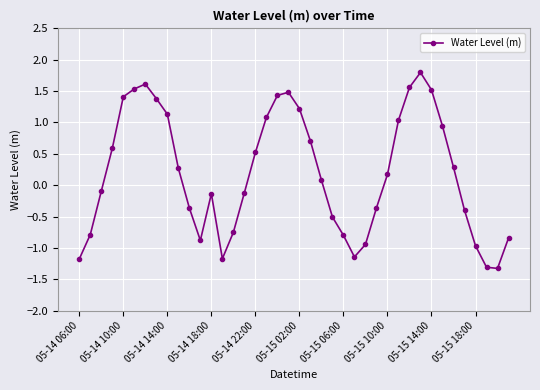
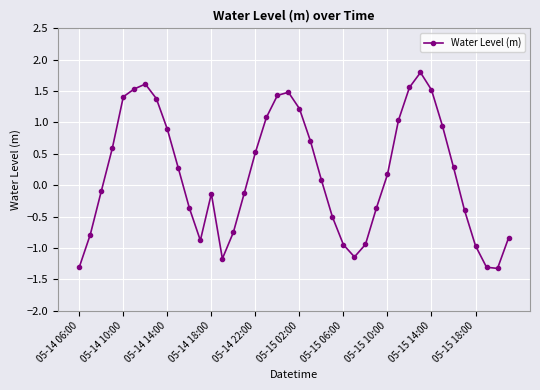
  {
-   "05-14 06:00": -1.2,
+   "05-14 06:00": -1.3,
    "05-14 10:00": 1.4,
-   "05-14 14:00": 1.1,
+   "05-14 14:00": 0.9,
    "05-14 18:00": -0.1,
    "05-14 22:00": 0.5,
    "05-15 02:00": 1.2,
-   "05-15 06:00": -0.8,
+   "05-15 06:00": -0.9,
    "05-15 10:00": 0.2,
    "05-15 14:00": 1.5,
    "05-15 18:00": -1.0
  }
